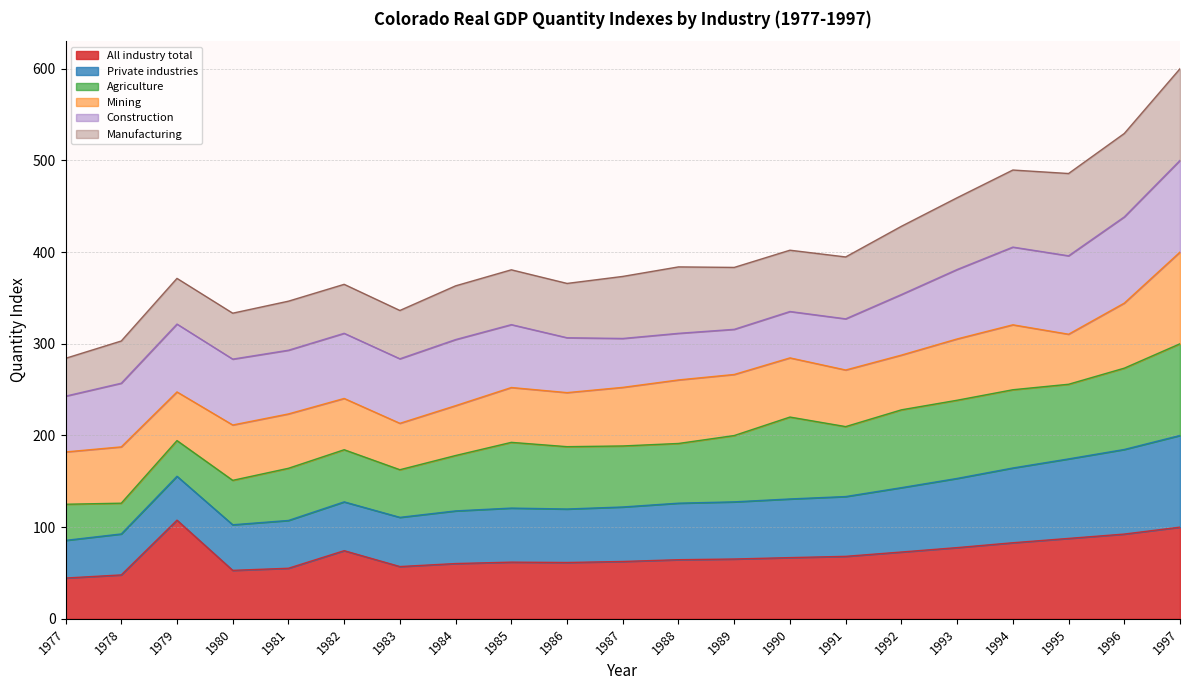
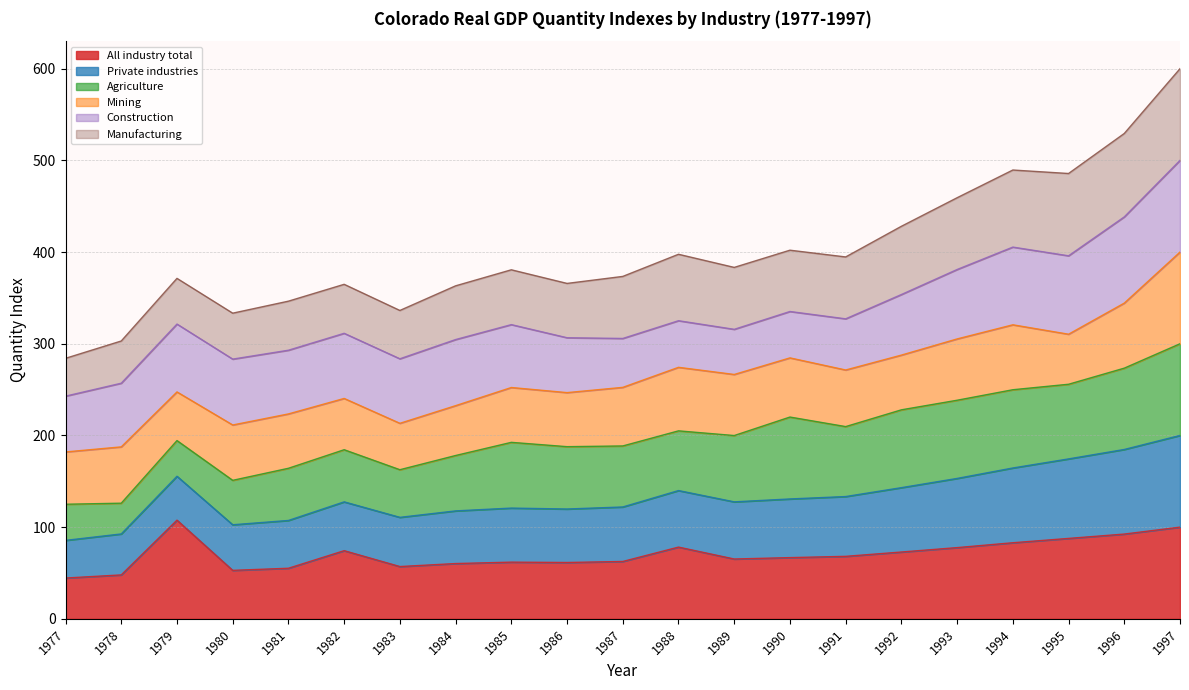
  {
    "All industry total": {
      "1977": 40,
      "1978": 50,
      "1979": 110,
      "1980": 50,
      "1981": 60,
      "1982": 70,
      "1983": 60,
      "1984": 60,
      "1985": 60,
      "1986": 60,
      "1987": 60,
-     "1988": 60,
+     "1988": 80,
      "1989": 70,
      "1990": 70,
      "1991": 70,
      "1992": 70,
      "1993": 80,
      "1994": 80,
      "1995": 90,
      "1996": 90,
      "1997": 100
    },
    "Private industries": {
      "1977": 40,
      "1978": 40,
      "1979": 50,
      "1980": 50,
      "1981": 50,
      "1982": 50,
      "1983": 50,
      "1984": 60,
      "1985": 60,
      "1986": 60,
      "1987": 60,
      "1988": 60,
      "1989": 60,
      "1990": 60,
      "1991": 70,
      "1992": 70,
      "1993": 80,
      "1994": 80,
      "1995": 90,
      "1996": 90,
      "1997": 100
    },
    "Agriculture": {
      "1977": 40,
      "1978": 30,
      "1979": 40,
      "1980": 50,
      "1981": 60,
      "1982": 60,
      "1983": 50,
      "1984": 60,
      "1985": 70,
      "1986": 70,
      "1987": 70,
      "1988": 70,
      "1989": 70,
      "1990": 90,
      "1991": 80,
      "1992": 80,
      "1993": 90,
      "1994": 90,
      "1995": 80,
      "1996": 90,
      "1997": 100
    },
    "Mining": {
      "1977": 60,
      "1978": 60,
      "1979": 50,
      "1980": 60,
      "1981": 60,
      "1982": 60,
      "1983": 50,
      "1984": 50,
      "1985": 60,
      "1986": 60,
      "1987": 60,
      "1988": 70,
      "1989": 70,
      "1990": 60,
      "1991": 60,
      "1992": 60,
      "1993": 70,
      "1994": 70,
      "1995": 50,
      "1996": 70,
      "1997": 100
    }
  }
